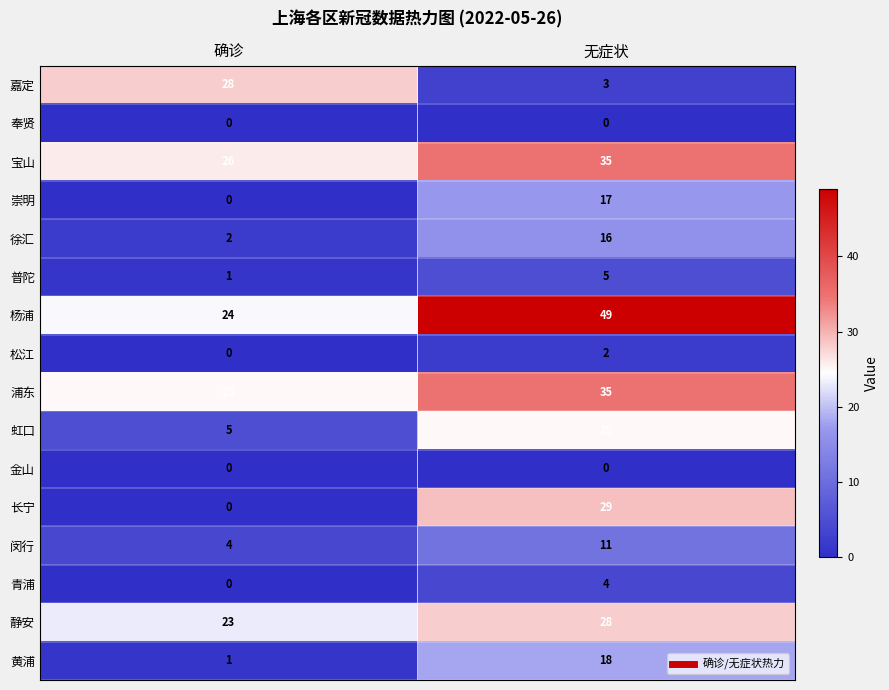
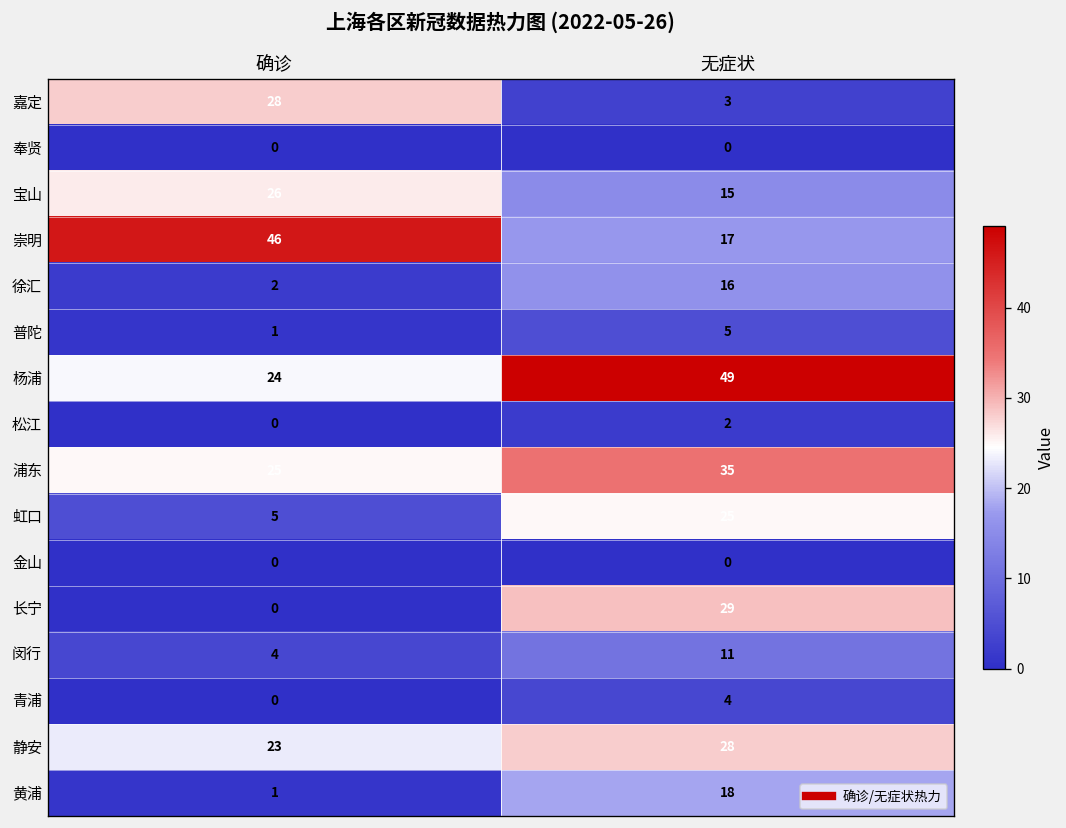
  {
    "嘉定": {
      "确诊": 28,
      "无症状": 3
    },
    "奉贤": {
      "确诊": 0,
      "无症状": 0
    },
    "宝山": {
-     "无症状": 35
+     "无症状": 15
    },
    "崇明": {
-     "确诊": 0,
+     "确诊": 46,
      "无症状": 17
    },
    "徐汇": {
      "确诊": 2,
      "无症状": 16
    },
    "普陀": {
      "确诊": 1,
      "无症状": 5
    },
    "杨浦": {
      "确诊": 24,
      "无症状": 49
    },
    "松江": {
      "确诊": 0,
      "无症状": 2
    },
    "浦东": {
      "无症状": 35
    },
    "虹口": {
      "确诊": 5
    },
    "金山": {
      "确诊": 0,
      "无症状": 0
    },
    "长宁": {
      "确诊": 0,
      "无症状": 29
    },
    "闵行": {
      "确诊": 4,
      "无症状": 11
    },
    "青浦": {
      "确诊": 0,
      "无症状": 4
    },
    "静安": {
      "确诊": 23,
      "无症状": 28
    },
    "黄浦": {
      "确诊": 1,
      "无症状": 18
    }
  }
